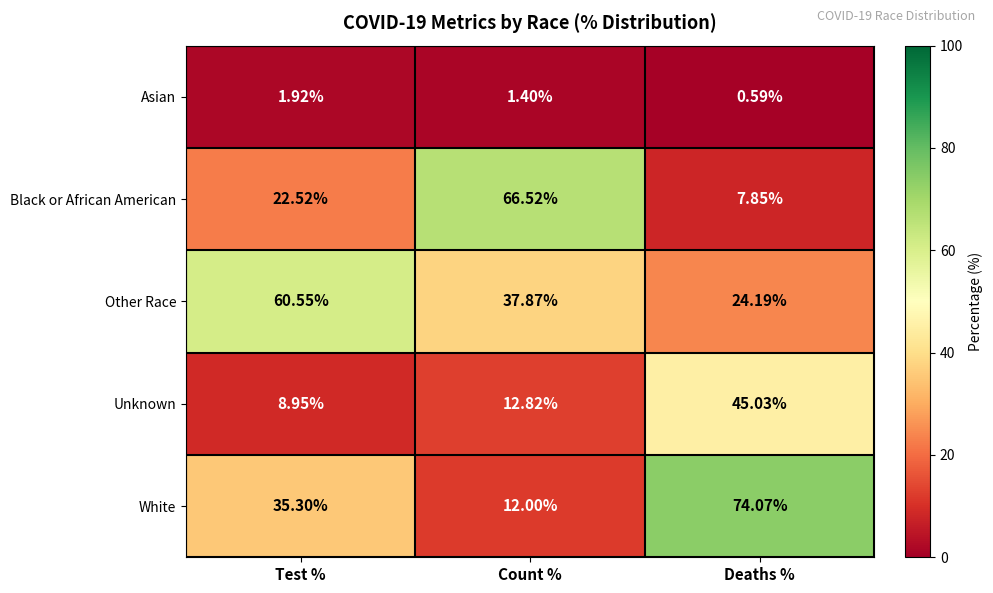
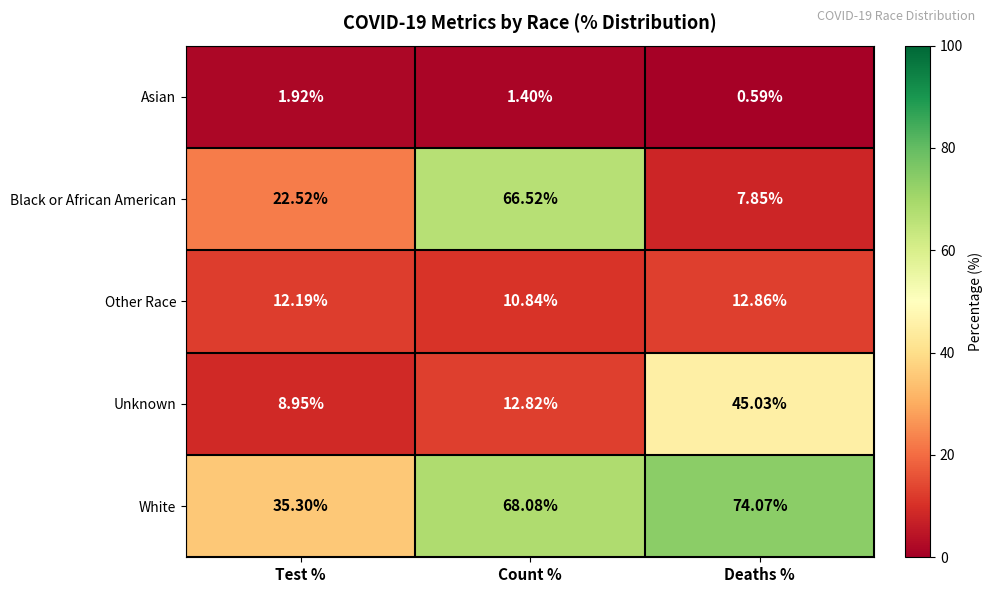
  {
    "Asian": {
      "Test %": "1.92%",
      "Count %": "1.40%",
      "Deaths %": "0.59%"
    },
    "Black or African American": {
      "Test %": "22.52%",
      "Count %": "66.52%",
      "Deaths %": "7.85%"
    },
    "Other Race": {
-     "Test %": "60.55%",
-     "Count %": "37.87%",
-     "Deaths %": "24.19%"
+     "Test %": "12.19%",
+     "Count %": "10.84%",
+     "Deaths %": "12.86%"
    },
    "Unknown": {
      "Test %": "8.95%",
      "Count %": "12.82%",
      "Deaths %": "45.03%"
    },
    "White": {
      "Test %": "35.30%",
-     "Count %": "12.00%",
+     "Count %": "68.08%",
      "Deaths %": "74.07%"
    }
  }
